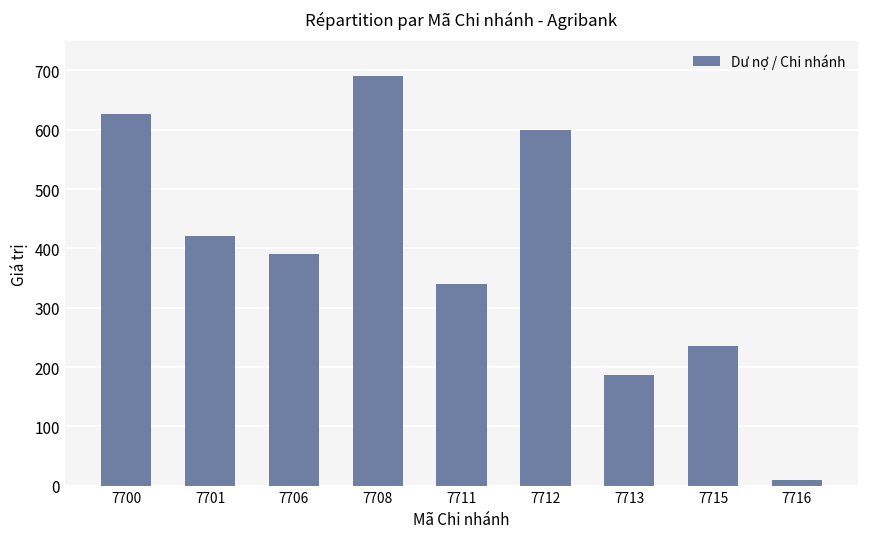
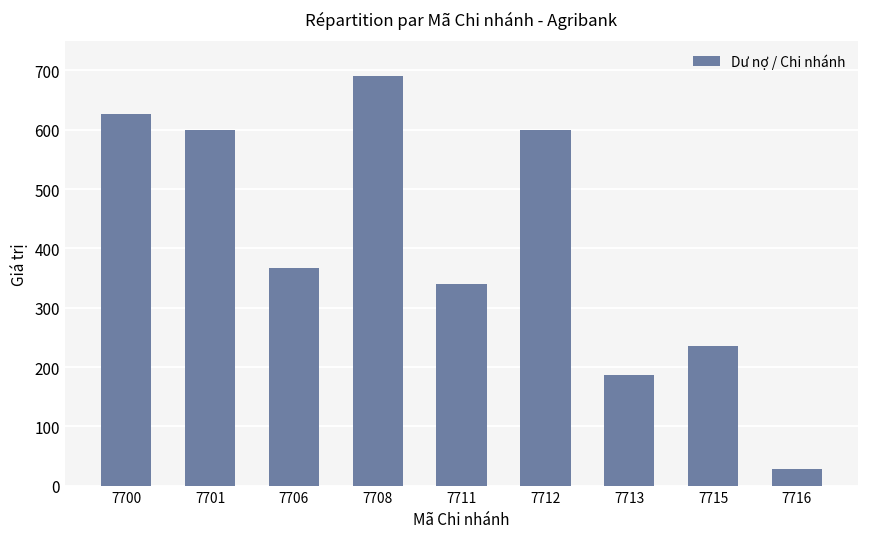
  {
    "7700": 630,
-   "7701": 420,
-   "7706": 390,
+   "7701": 600,
+   "7706": 370,
    "7708": 690,
    "7711": 340,
    "7712": 600,
    "7713": 190,
    "7715": 240,
-   "7716": 10
+   "7716": 30
  }
